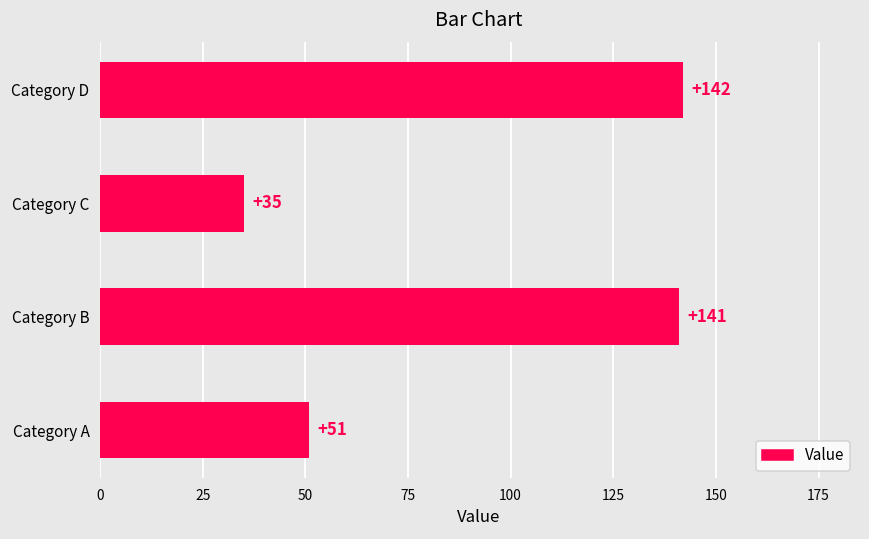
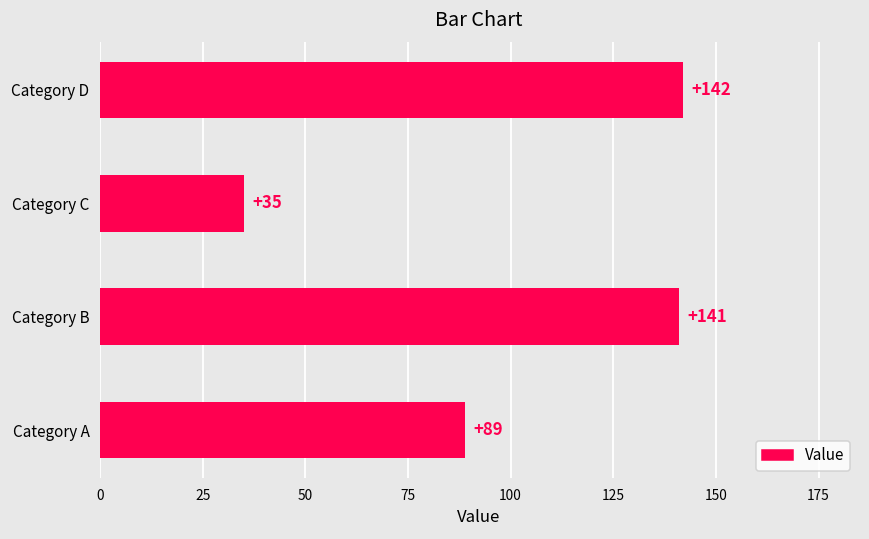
  {
    "Category D": "+142",
    "Category C": "+35",
    "Category B": "+141",
-   "Category A": "+51"
+   "Category A": "+89"
  }
